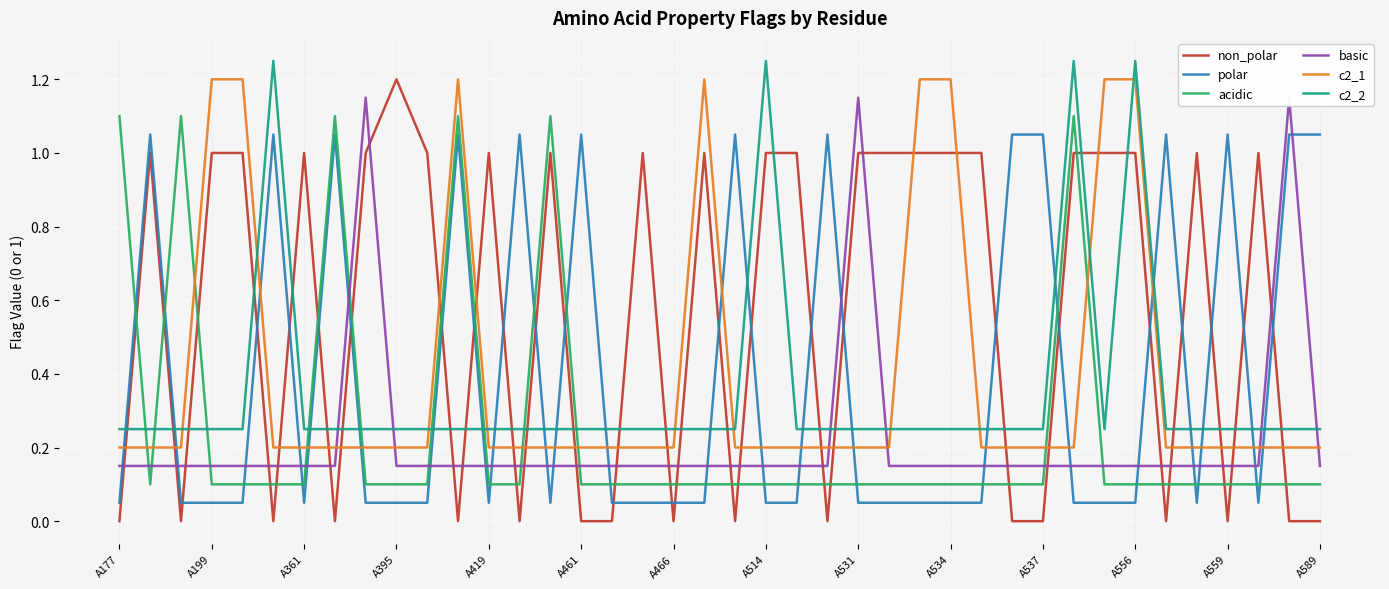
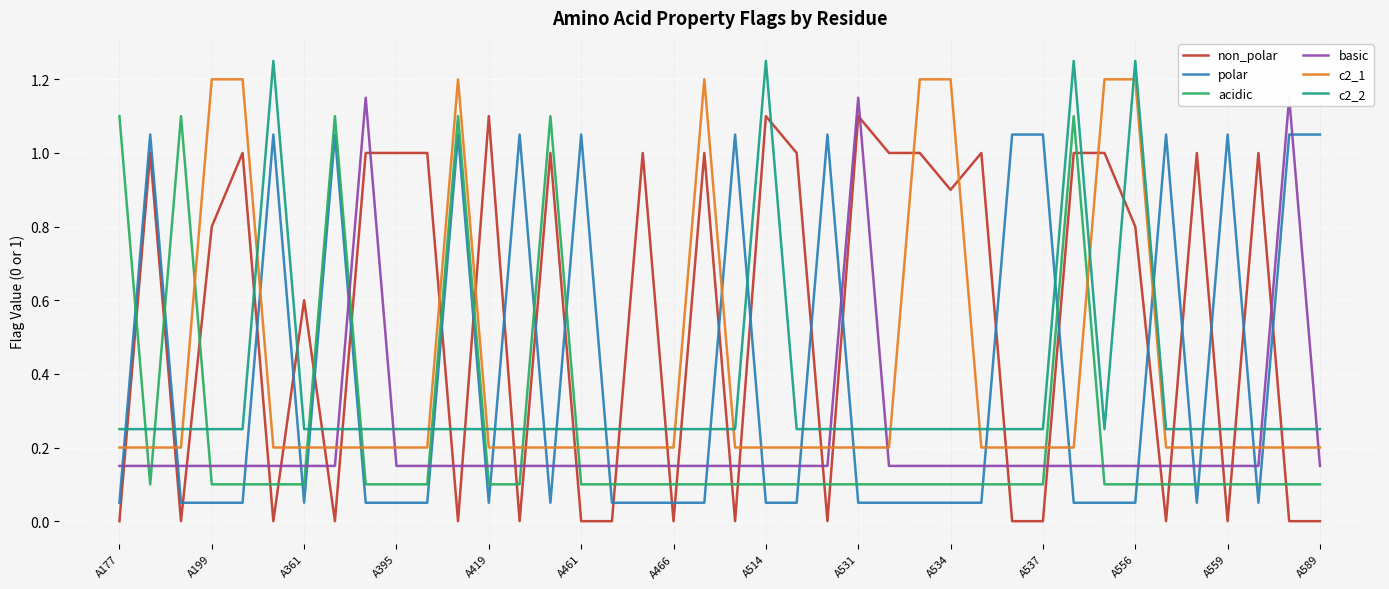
  {
    "non_polar": {
      "A177": 0.0,
-     "A199": 1.0,
-     "A361": 1.0,
-     "A395": 1.2,
-     "A419": 1.0,
+     "A199": 0.8,
+     "A361": 0.6,
+     "A395": 1.0,
+     "A419": 1.1,
      "A461": 0.0,
      "A466": 0.0,
-     "A514": 1.0,
-     "A531": 1.0,
-     "A534": 1.0,
+     "A514": 1.1,
+     "A531": 1.1,
+     "A534": 0.9,
      "A537": 0.0,
-     "A556": 1.0,
+     "A556": 0.8,
      "A559": 0.0,
      "A589": 0.0
    },
    "polar": {
      "A177": 0.05,
      "A199": 0.05,
      "A361": 0.05,
      "A395": 0.05,
      "A419": 0.05,
      "A461": 1.05,
      "A466": 0.05,
      "A514": 0.05,
      "A531": 0.05,
      "A534": 0.05,
      "A537": 1.05,
      "A556": 0.05,
      "A559": 1.05,
      "A589": 1.05
    },
    "basic": {
      "A177": 0.15,
      "A199": 0.15,
      "A361": 0.15,
      "A395": 0.15,
      "A419": 0.15,
      "A461": 0.15,
      "A466": 0.15,
      "A514": 0.15,
      "A531": 1.15,
      "A534": 0.15,
      "A537": 0.15,
      "A556": 0.15,
      "A559": 0.15,
      "A589": 0.15
    },
    "c2_1": {
      "A177": 0.2,
      "A199": 1.2,
      "A361": 0.2,
      "A395": 0.2,
      "A419": 0.2,
      "A461": 0.2,
      "A466": 0.2,
      "A514": 0.2,
      "A531": 0.2,
      "A534": 1.2,
      "A537": 0.2,
      "A556": 1.2,
      "A559": 0.2,
      "A589": 0.2
    }
  }
